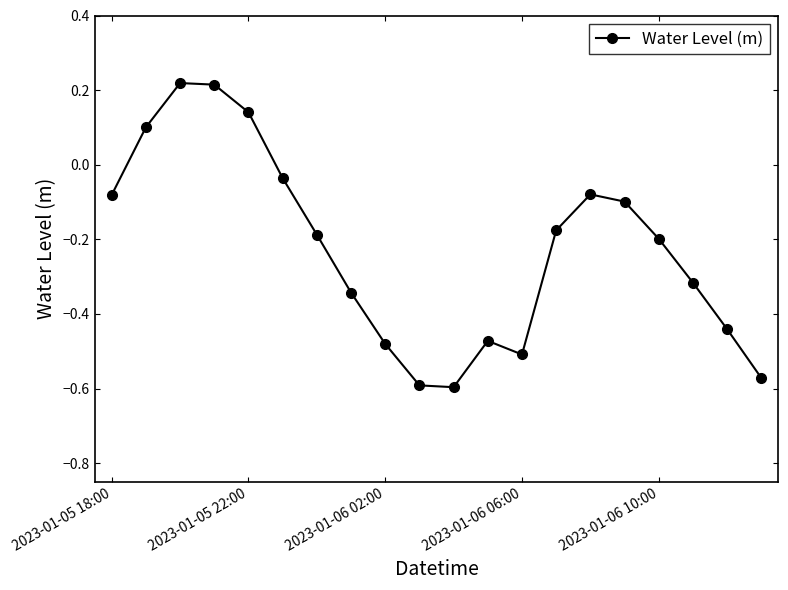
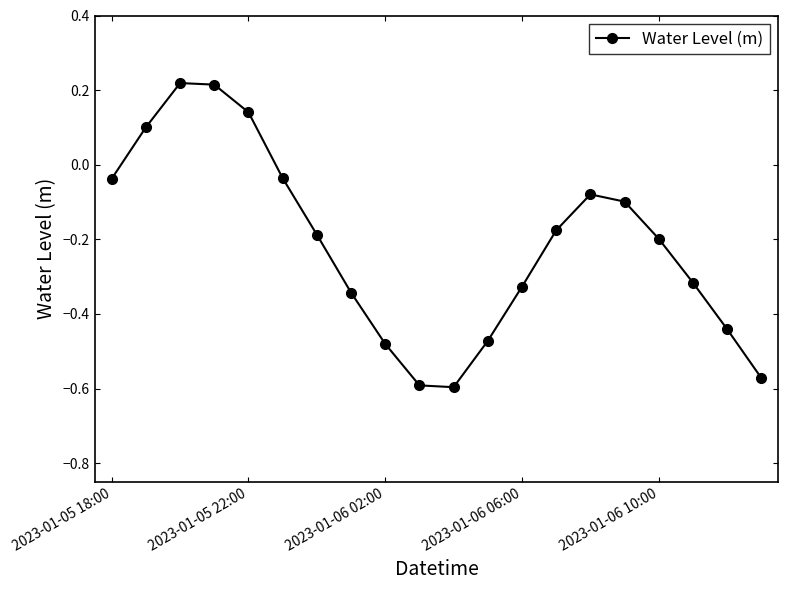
  {
-   "2023-01-05 18:00": -0.08,
+   "2023-01-05 18:00": -0.04,
    "2023-01-05 22:00": 0.14,
    "2023-01-06 02:00": -0.48,
-   "2023-01-06 06:00": -0.51,
+   "2023-01-06 06:00": -0.33,
    "2023-01-06 10:00": -0.20
  }
